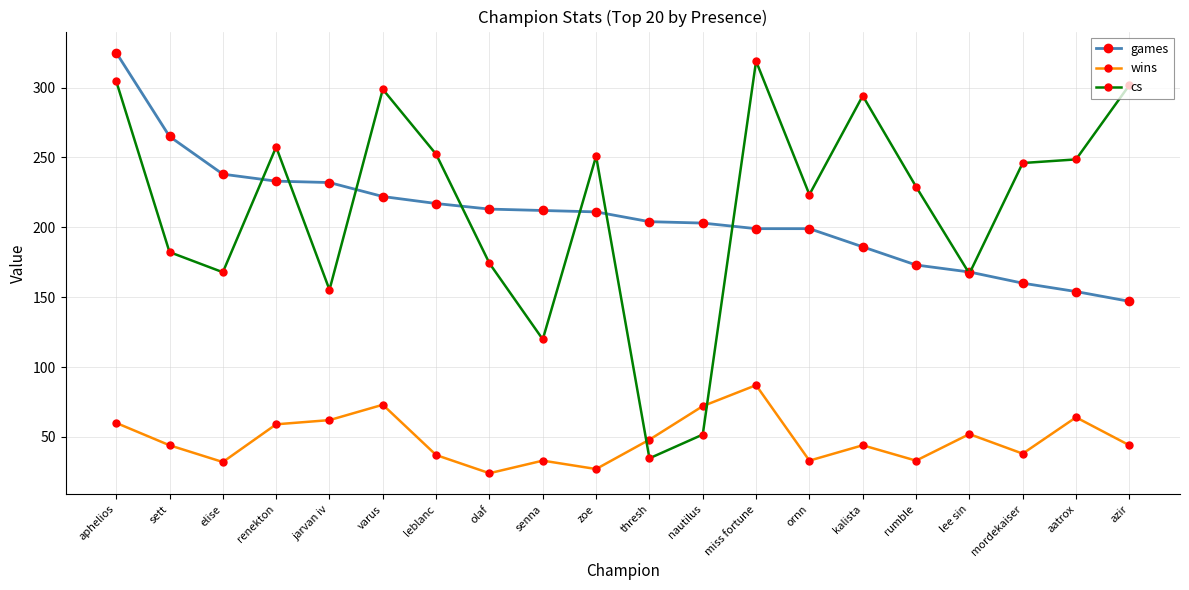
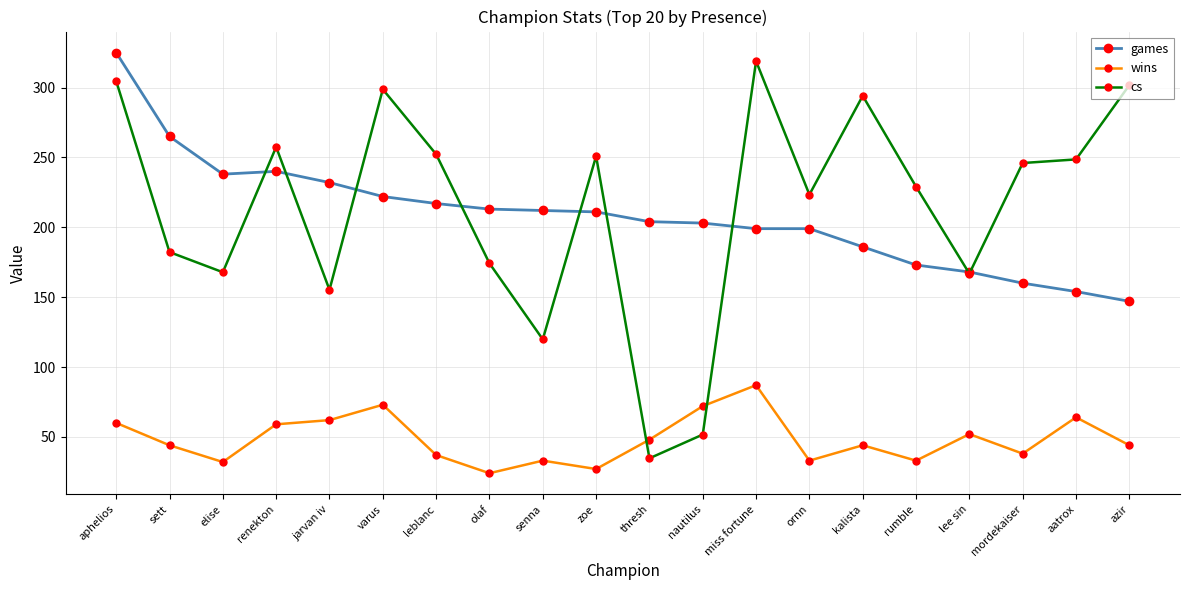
  {
    "games": {
      "aphelios": 325,
      "sett": 265,
      "elise": 238,
-     "renekton": 233,
+     "renekton": 240,
      "jarvan iv": 232,
      "varus": 222,
      "leblanc": 217,
      "olaf": 213,
      "senna": 212,
      "zoe": 211,
      "thresh": 204,
      "nautilus": 203,
      "miss fortune": 199,
      "ornn": 199,
      "kalista": 186,
      "rumble": 173,
      "mordekaiser": 160,
      "aatrox": 154,
      "azir": 147
    },
    "wins": {
      "aphelios": 60,
      "sett": 44,
      "elise": 32,
      "renekton": 59,
      "jarvan iv": 62,
      "varus": 73,
      "leblanc": 37,
      "olaf": 24,
      "senna": 33,
      "zoe": 27,
      "thresh": 48,
      "nautilus": 72,
      "miss fortune": 87,
      "ornn": 33,
      "kalista": 44,
      "rumble": 33,
      "lee sin": 52,
      "mordekaiser": 38,
      "aatrox": 64,
      "azir": 44
    },
    "cs": {
      "aphelios": 305,
      "sett": 182,
      "elise": 168,
      "renekton": 257,
      "jarvan iv": 155,
      "varus": 299,
      "leblanc": 252,
      "olaf": 174,
      "senna": 120,
      "zoe": 251,
      "thresh": 35,
      "nautilus": 52,
      "miss fortune": 319,
      "ornn": 223,
      "kalista": 294,
      "rumble": 229,
      "mordekaiser": 246,
      "aatrox": 249
    }
  }
